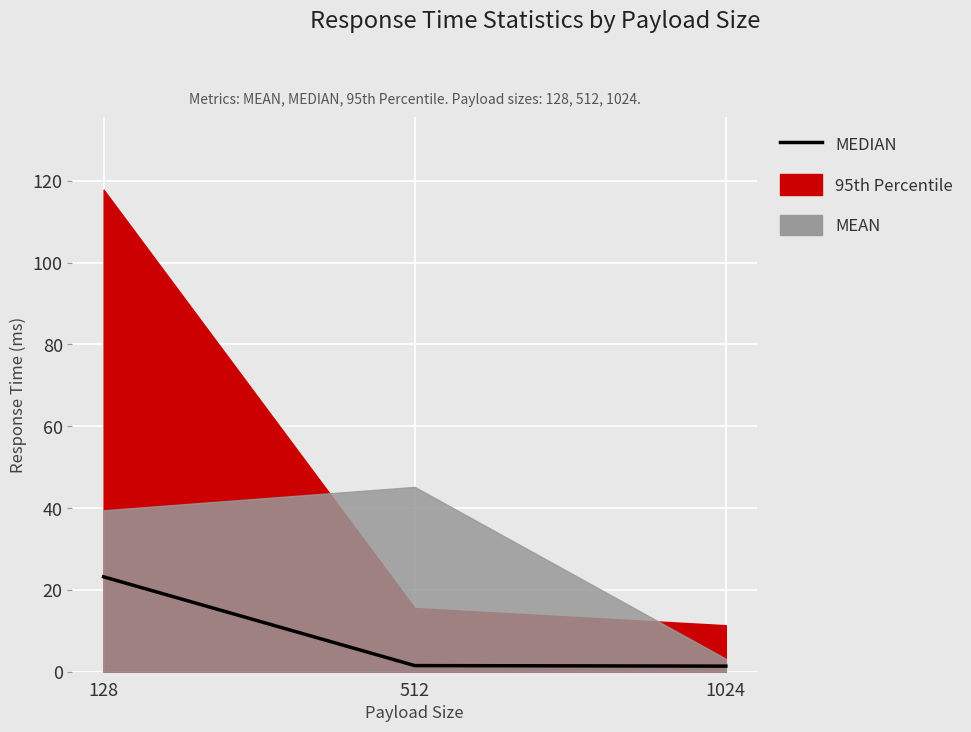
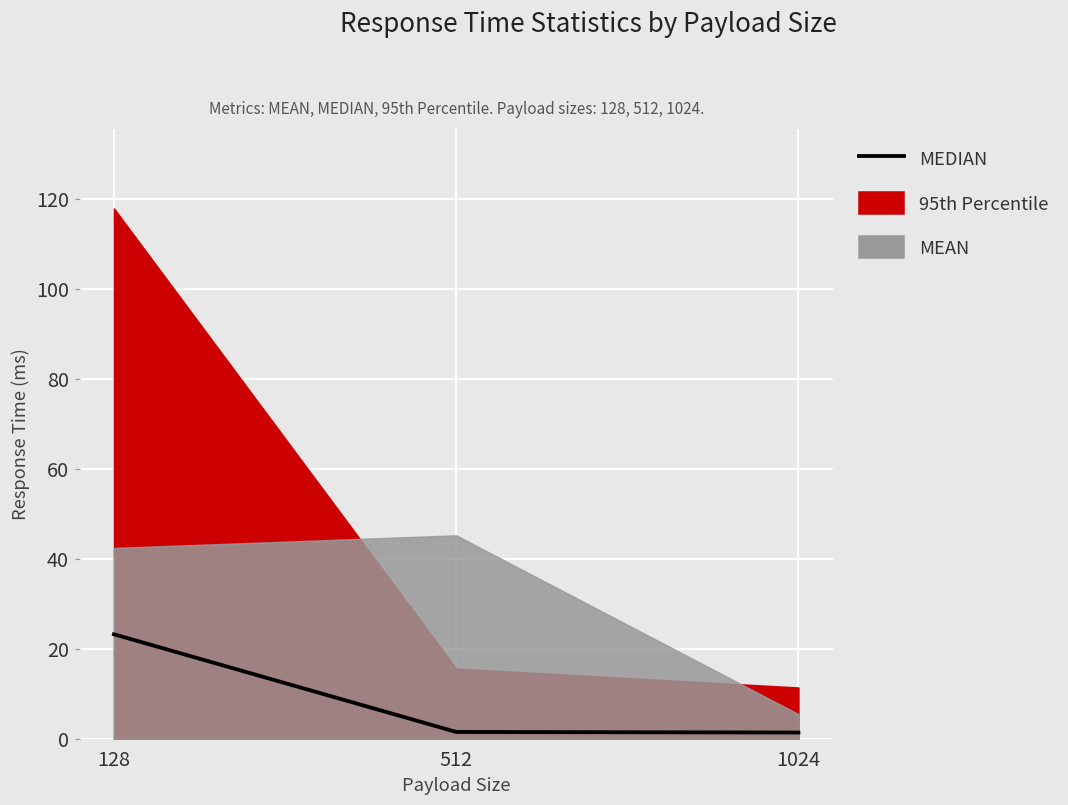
  {
    "MEDIAN": {
      "128": 23,
      "512": 2,
      "1024": 1
    },
    "95th Percentile": {
      "128": 118,
      "512": 16,
      "1024": 11
    },
    "MEAN": {
-     "128": 39,
+     "128": 42,
      "512": 45,
-     "1024": 3
+     "1024": 5
    }
  }
